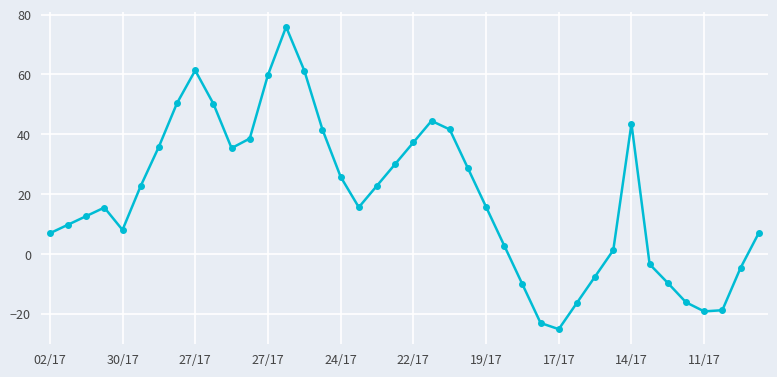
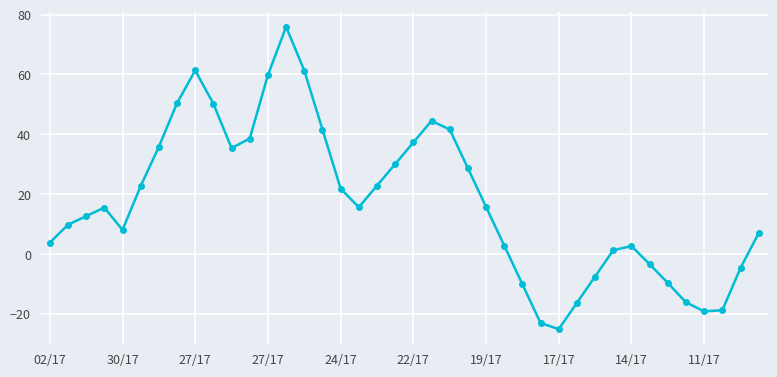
  {
-   "02/17": 7,
+   "02/17": 4,
    "30/17": 8,
-   "24/17": 26,
+   "24/17": 22,
    "22/17": 37,
    "19/17": 16,
    "17/17": -25,
-   "14/17": 44,
+   "14/17": 3,
    "11/17": -19
  }
